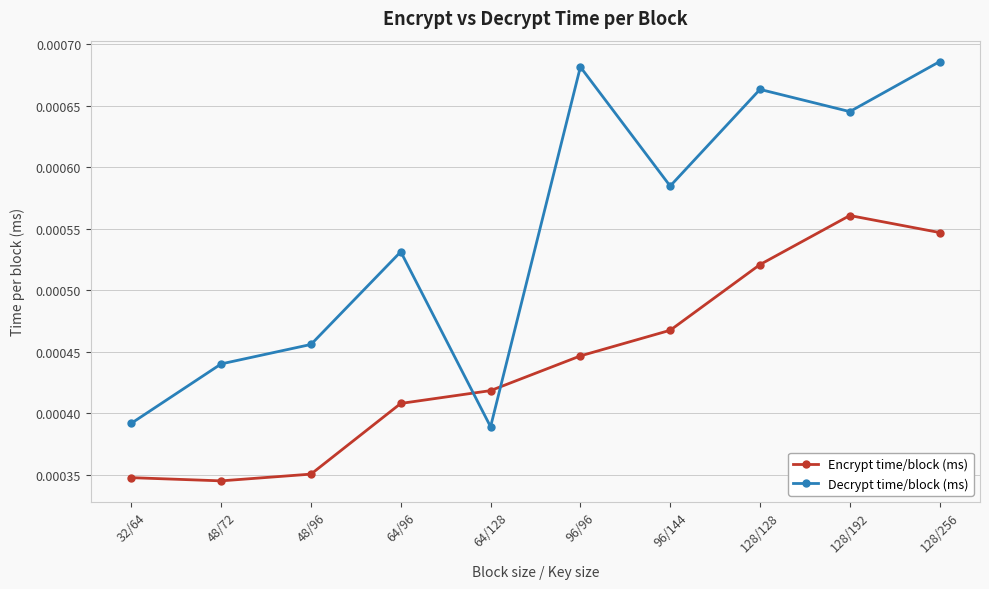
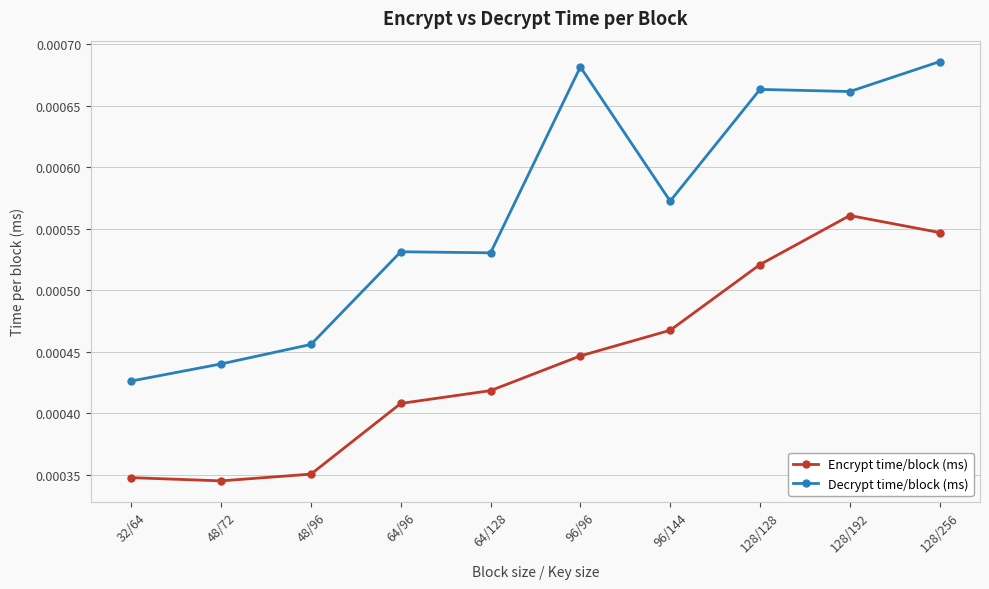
  {
    "Encrypt time/block (ms)": {
      "32/64": 0.000348,
      "48/72": 0.000345,
      "48/96": 0.000351,
      "64/96": 0.000408,
      "64/128": 0.000418,
      "96/96": 0.000447,
      "96/144": 0.000467,
      "128/128": 0.000521,
      "128/192": 0.000561,
      "128/256": 0.000547
    },
    "Decrypt time/block (ms)": {
-     "32/64": 0.000392,
+     "32/64": 0.000426,
      "48/72": 0.000440,
      "48/96": 0.000456,
      "64/96": 0.000531,
-     "64/128": 0.000389,
+     "64/128": 0.000530,
      "96/96": 0.000681,
-     "96/144": 0.000585,
+     "96/144": 0.000572,
      "128/128": 0.000663,
-     "128/192": 0.000645,
+     "128/192": 0.000661,
      "128/256": 0.000686
    }
  }
